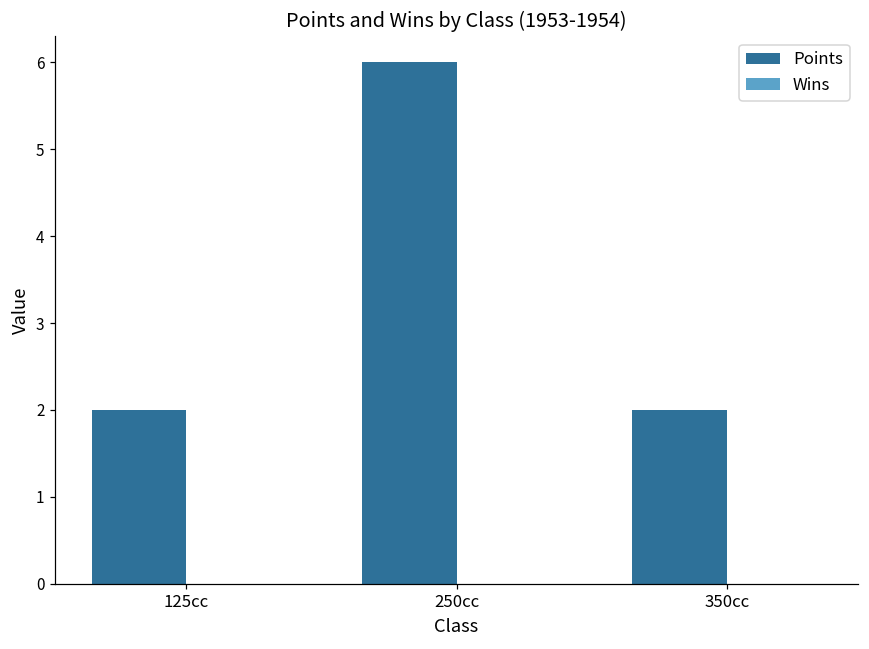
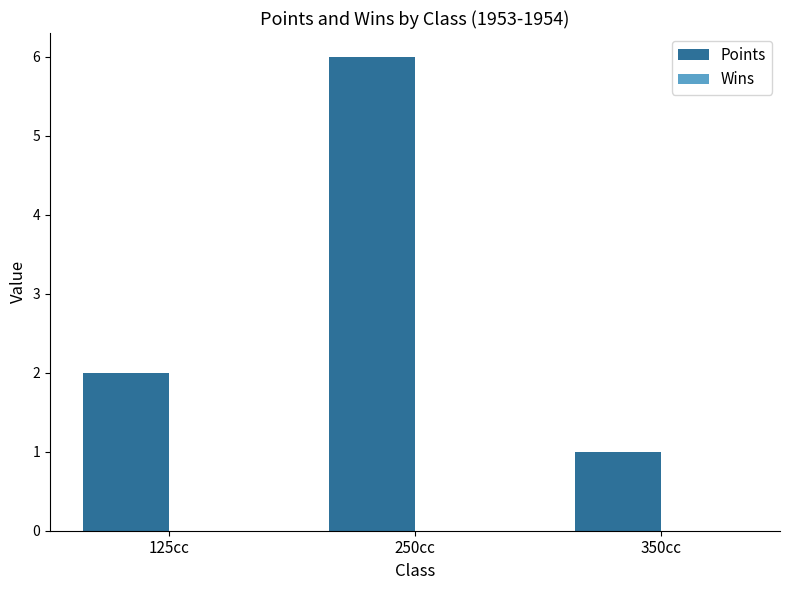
  {
    "Points": {
      "125cc": 2,
      "250cc": 6,
-     "350cc": 2
+     "350cc": 1
    },
    "Wins": {
      "125cc": 0,
      "250cc": 0,
      "350cc": 0
    }
  }
